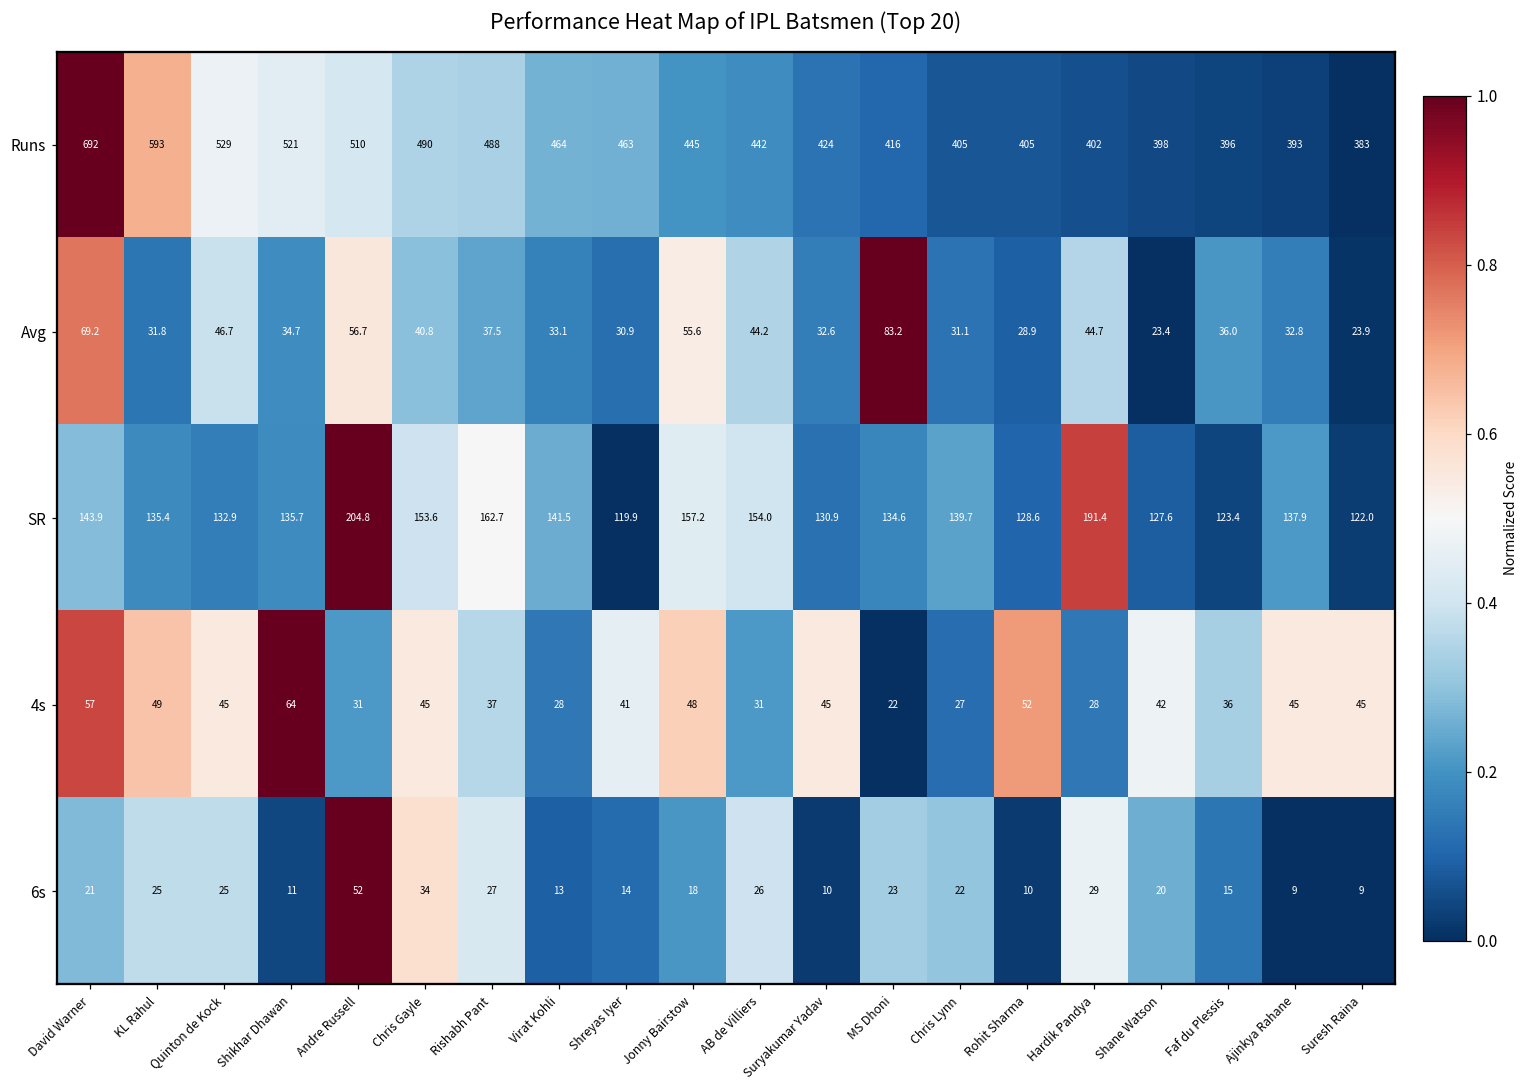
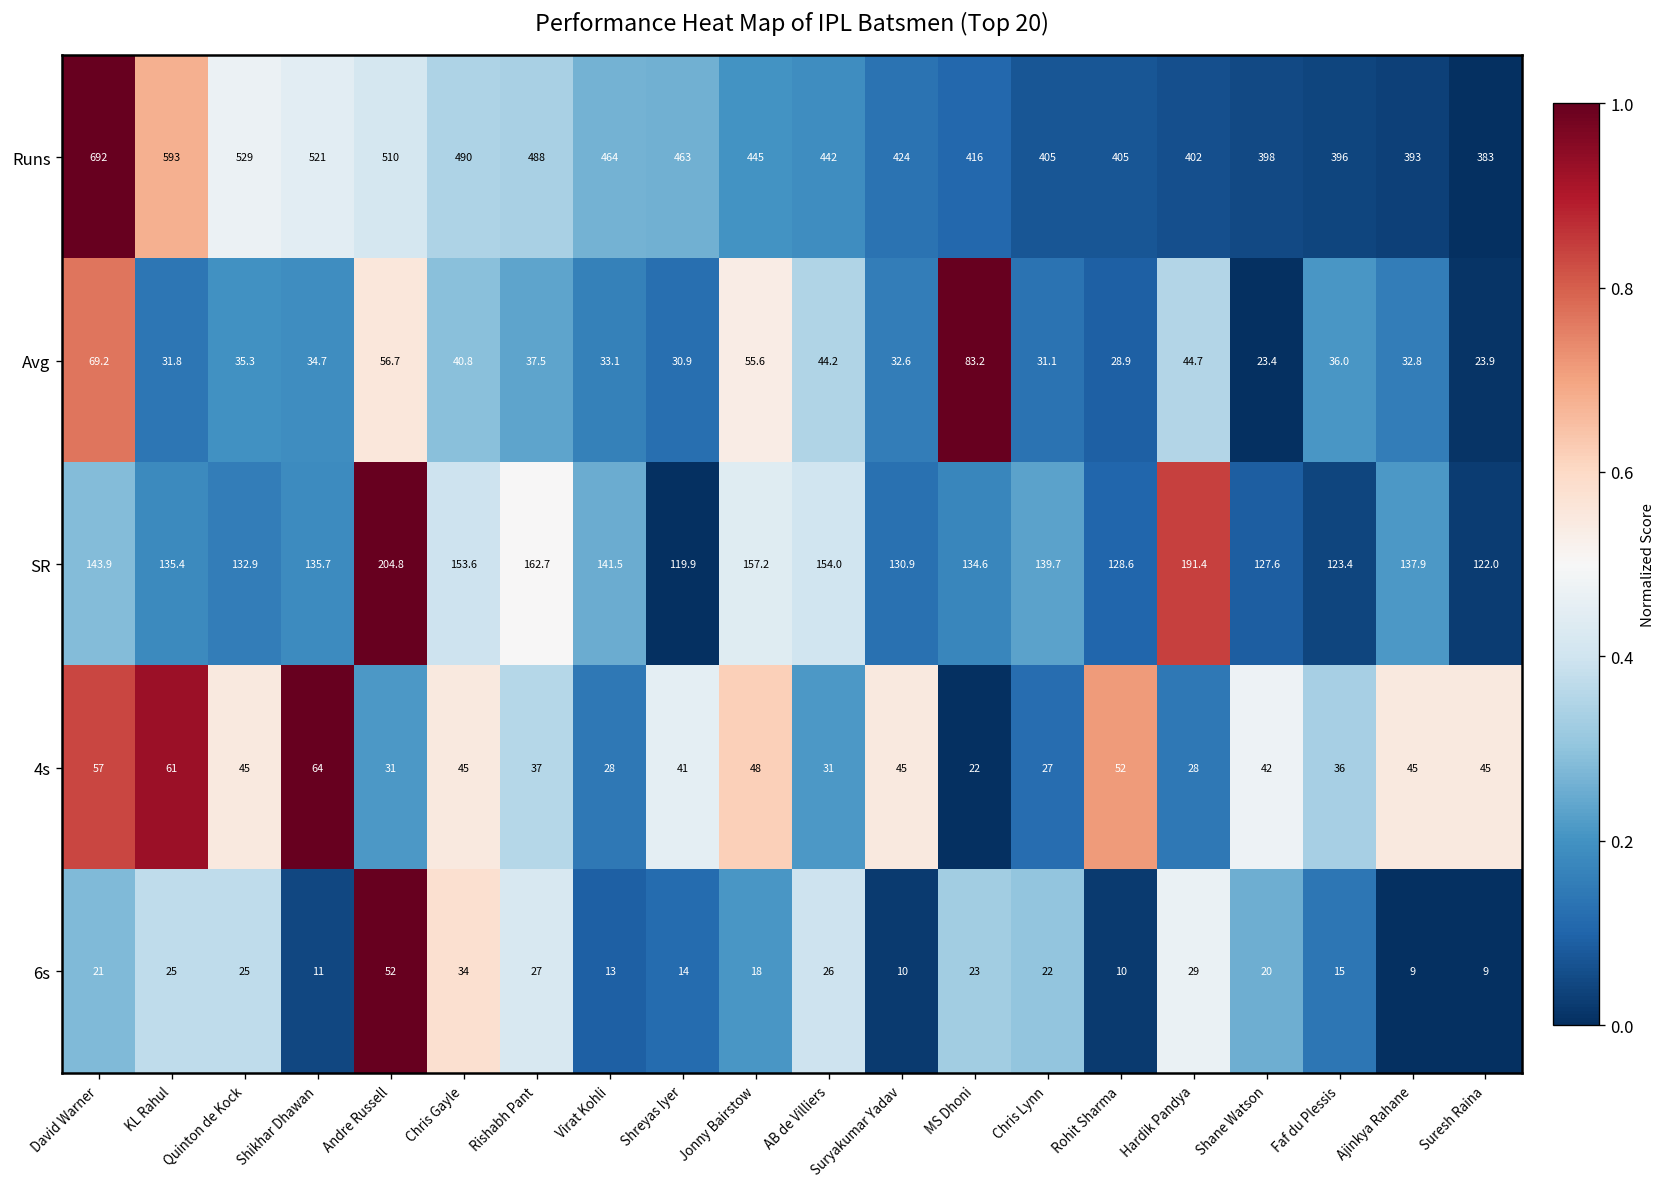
  {
    "Runs": {
      "David Warner": 692,
      "KL Rahul": 593,
      "Quinton de Kock": 529,
      "Shikhar Dhawan": 521,
      "Andre Russell": 510,
      "Chris Gayle": 490,
      "Rishabh Pant": 488,
      "Virat Kohli": 464,
      "Shreyas Iyer": 463,
      "Jonny Bairstow": 445,
      "AB de Villiers": 442,
      "Suryakumar Yadav": 424,
      "MS Dhoni": 416,
      "Chris Lynn": 405,
      "Rohit Sharma": 405,
      "Hardik Pandya": 402,
      "Shane Watson": 398,
      "Faf du Plessis": 396,
      "Ajinkya Rahane": 393,
      "Suresh Raina": 383
    },
    "Avg": {
      "David Warner": 69.2,
      "KL Rahul": 31.8,
-     "Quinton de Kock": 46.7,
+     "Quinton de Kock": 35.3,
      "Shikhar Dhawan": 34.7,
      "Andre Russell": 56.7,
      "Chris Gayle": 40.8,
      "Rishabh Pant": 37.5,
      "Virat Kohli": 33.1,
      "Shreyas Iyer": 30.9,
      "Jonny Bairstow": 55.6,
      "AB de Villiers": 44.2,
      "Suryakumar Yadav": 32.6,
      "MS Dhoni": 83.2,
      "Chris Lynn": 31.1,
      "Rohit Sharma": 28.9,
      "Hardik Pandya": 44.7,
      "Shane Watson": 23.4,
      "Faf du Plessis": 36.0,
      "Ajinkya Rahane": 32.8,
      "Suresh Raina": 23.9
    },
    "SR": {
      "David Warner": 143.9,
      "KL Rahul": 135.4,
      "Quinton de Kock": 132.9,
      "Shikhar Dhawan": 135.7,
      "Andre Russell": 204.8,
      "Chris Gayle": 153.6,
      "Rishabh Pant": 162.7,
      "Virat Kohli": 141.5,
      "Shreyas Iyer": 119.9,
      "Jonny Bairstow": 157.2,
      "AB de Villiers": 154.0,
      "Suryakumar Yadav": 130.9,
      "MS Dhoni": 134.6,
      "Chris Lynn": 139.7,
      "Rohit Sharma": 128.6,
      "Hardik Pandya": 191.4,
      "Shane Watson": 127.6,
      "Faf du Plessis": 123.4,
      "Ajinkya Rahane": 137.9,
      "Suresh Raina": 122.0
    },
    "4s": {
      "David Warner": 57,
-     "KL Rahul": 49,
+     "KL Rahul": 61,
      "Quinton de Kock": 45,
      "Shikhar Dhawan": 64,
      "Andre Russell": 31,
      "Chris Gayle": 45,
      "Rishabh Pant": 37,
      "Virat Kohli": 28,
      "Shreyas Iyer": 41,
      "Jonny Bairstow": 48,
      "AB de Villiers": 31,
      "Suryakumar Yadav": 45,
      "MS Dhoni": 22,
      "Chris Lynn": 27,
      "Rohit Sharma": 52,
      "Hardik Pandya": 28,
      "Shane Watson": 42,
      "Faf du Plessis": 36,
      "Ajinkya Rahane": 45,
      "Suresh Raina": 45
    },
    "6s": {
      "David Warner": 21,
      "KL Rahul": 25,
      "Quinton de Kock": 25,
      "Shikhar Dhawan": 11,
      "Andre Russell": 52,
      "Chris Gayle": 34,
      "Rishabh Pant": 27,
      "Virat Kohli": 13,
      "Shreyas Iyer": 14,
      "Jonny Bairstow": 18,
      "AB de Villiers": 26,
      "Suryakumar Yadav": 10,
      "MS Dhoni": 23,
      "Chris Lynn": 22,
      "Rohit Sharma": 10,
      "Hardik Pandya": 29,
      "Shane Watson": 20,
      "Faf du Plessis": 15,
      "Ajinkya Rahane": 9,
      "Suresh Raina": 9
    }
  }
